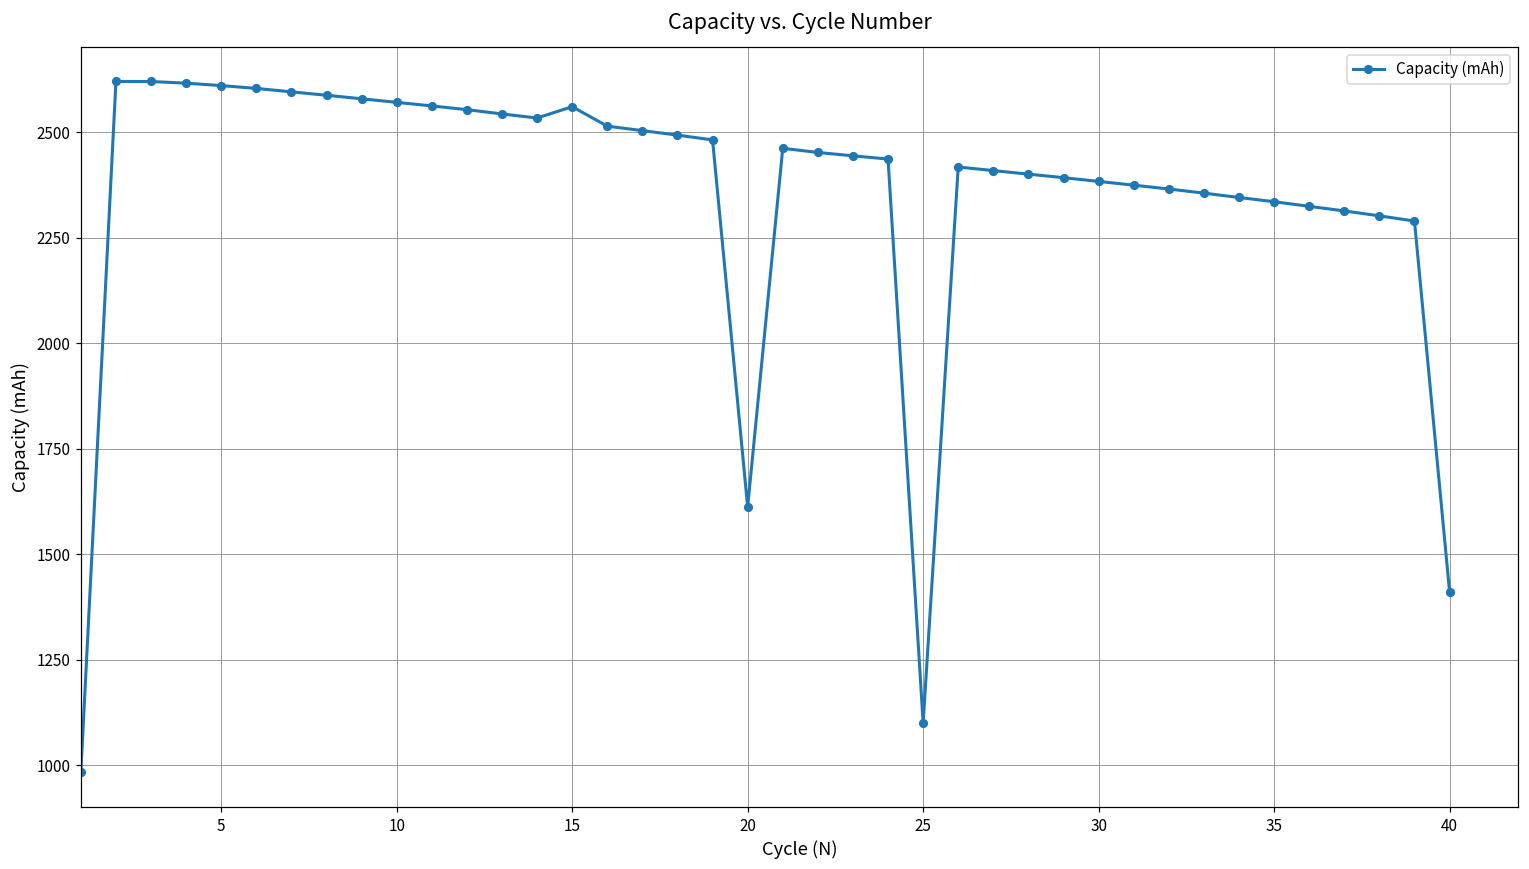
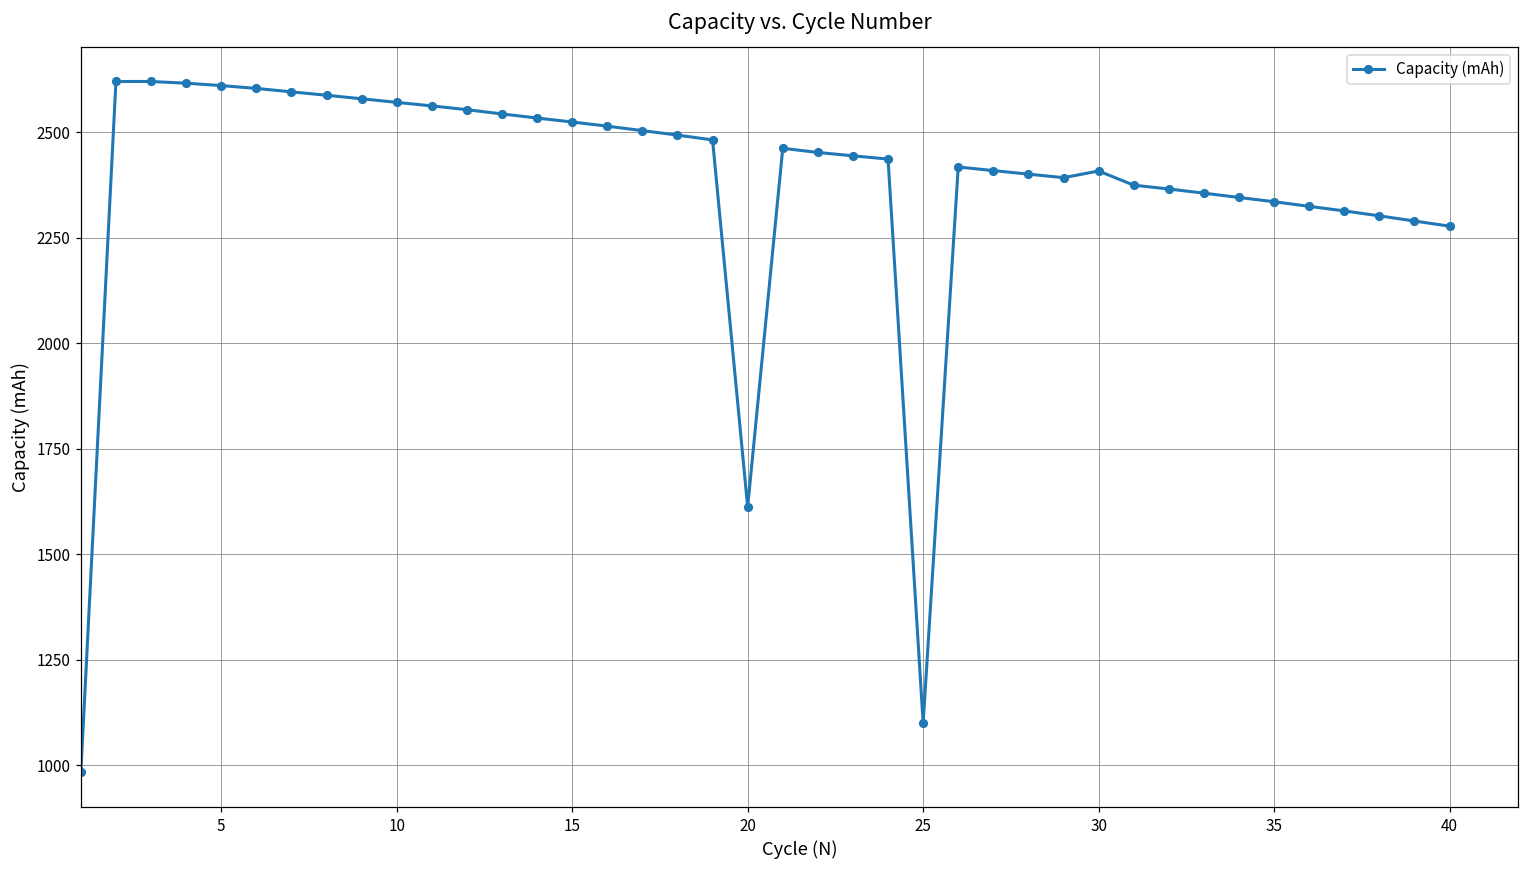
  {
    "5": 2610,
    "10": 2570,
-   "15": 2560,
+   "15": 2520,
    "20": 1610,
    "25": 1100,
-   "30": 2380,
+   "30": 2410,
    "35": 2340,
-   "40": 1410
+   "40": 2280
  }
